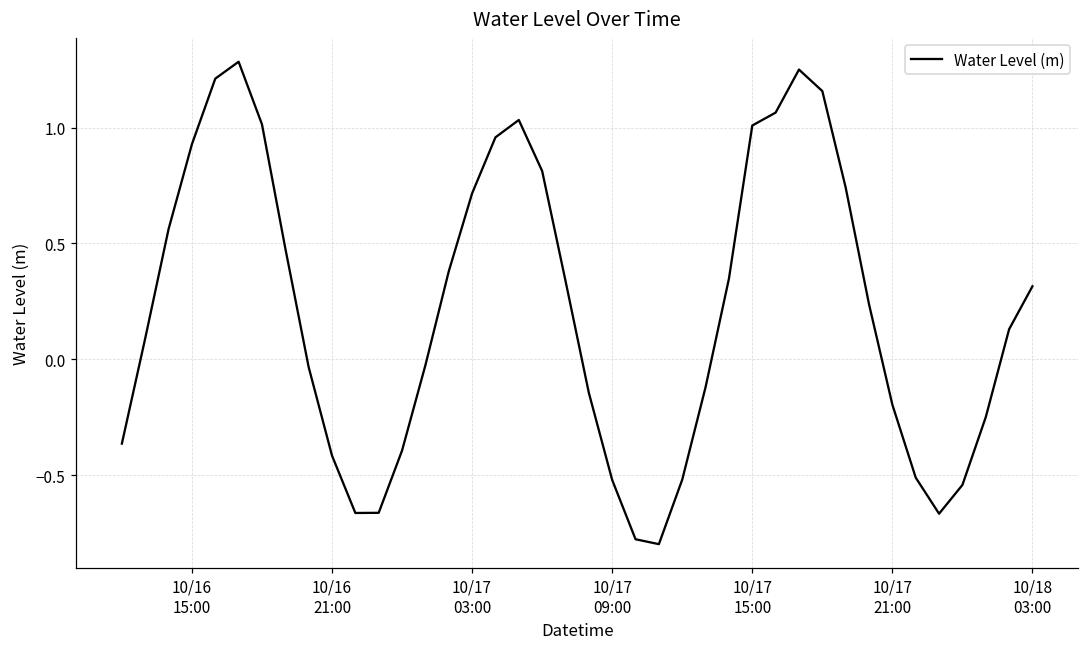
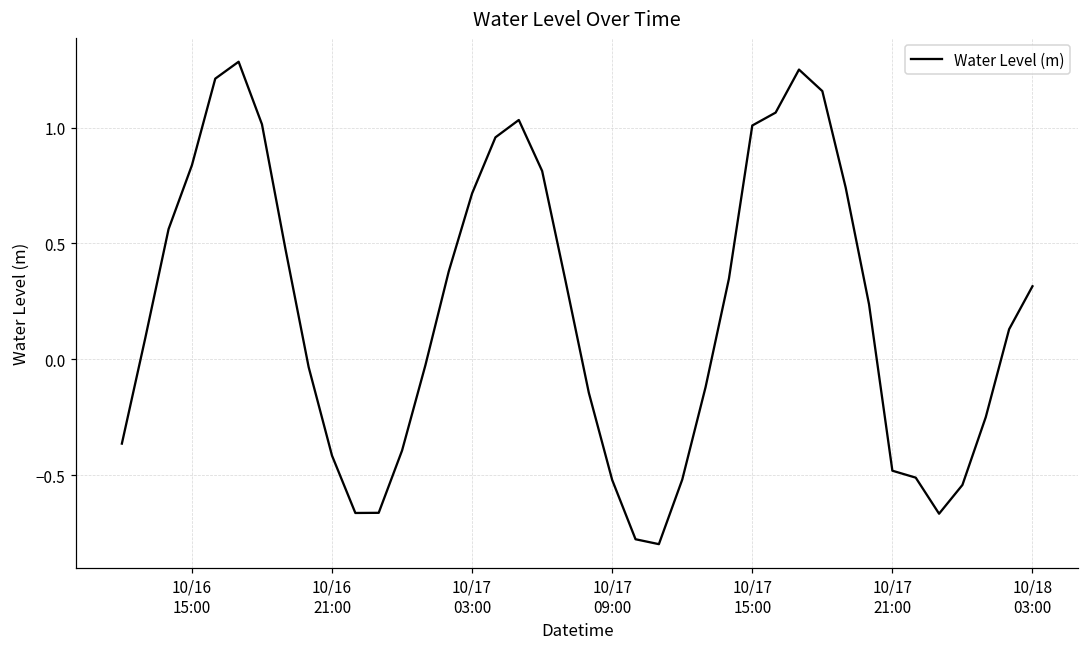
  {
-   "10/16 15:00": 0.93,
+   "10/16 15:00": 0.84,
    "10/16 21:00": -0.42,
    "10/17 03:00": 0.72,
    "10/17 09:00": -0.52,
    "10/17 15:00": 1.01,
-   "10/17 21:00": -0.20,
+   "10/17 21:00": -0.48,
    "10/18 03:00": 0.32
  }
